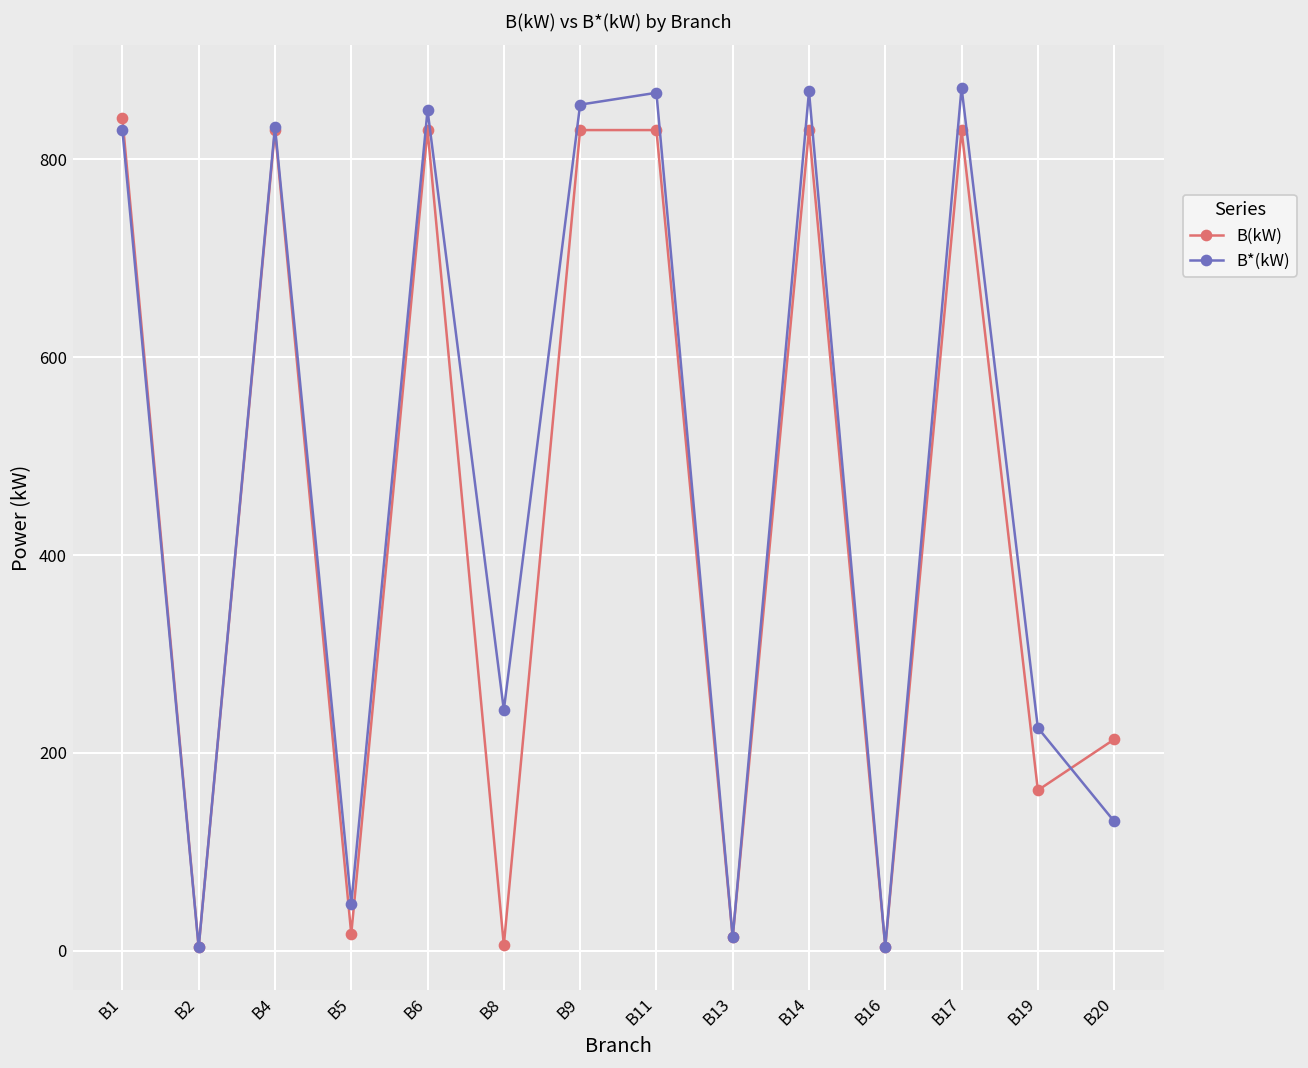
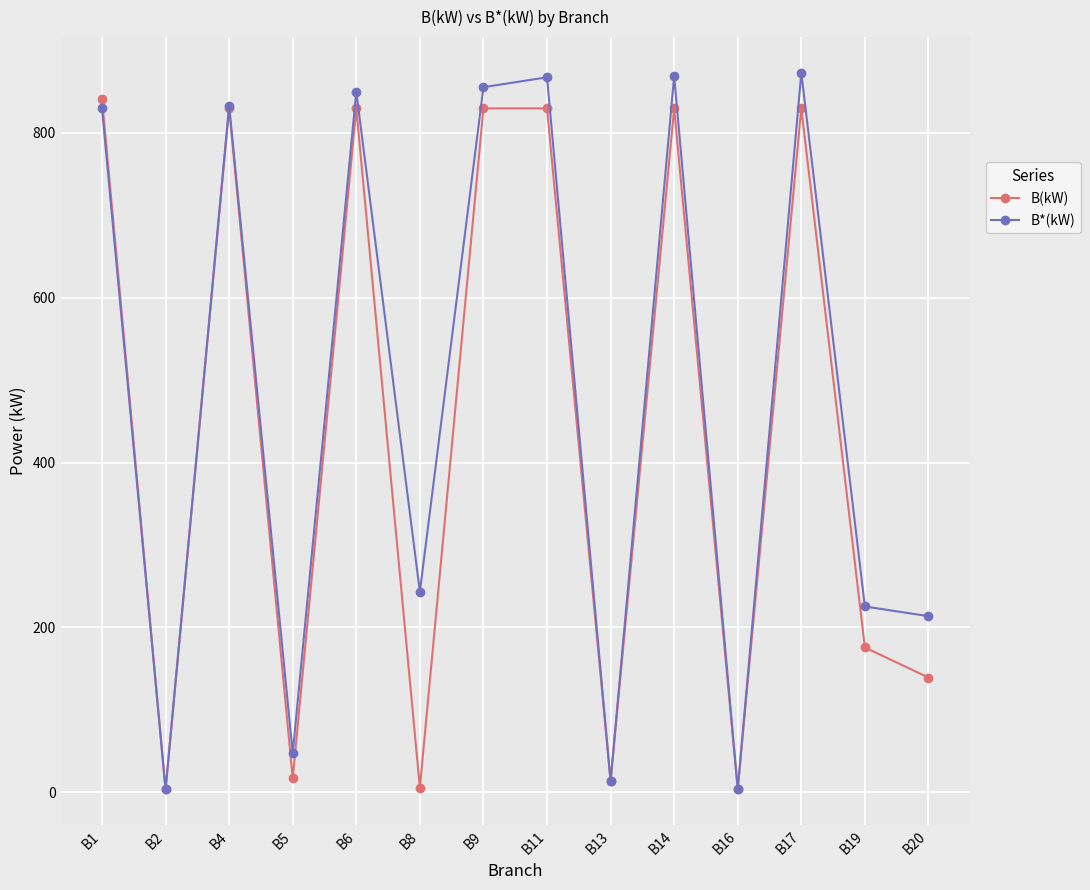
  {
    "B(kW)": {
      "B1": 840,
      "B4": 830,
      "B5": 20,
      "B6": 830,
      "B8": 10,
      "B9": 830,
      "B11": 830,
      "B14": 830,
      "B17": 830,
-     "B19": 160,
-     "B20": 210
+     "B19": 180,
+     "B20": 140
    },
    "B*(kW)": {
      "B1": 830,
      "B4": 830,
      "B5": 50,
      "B6": 850,
      "B8": 240,
      "B9": 860,
      "B11": 870,
      "B14": 870,
      "B17": 870,
      "B19": 230,
-     "B20": 130
+     "B20": 210
    }
  }
